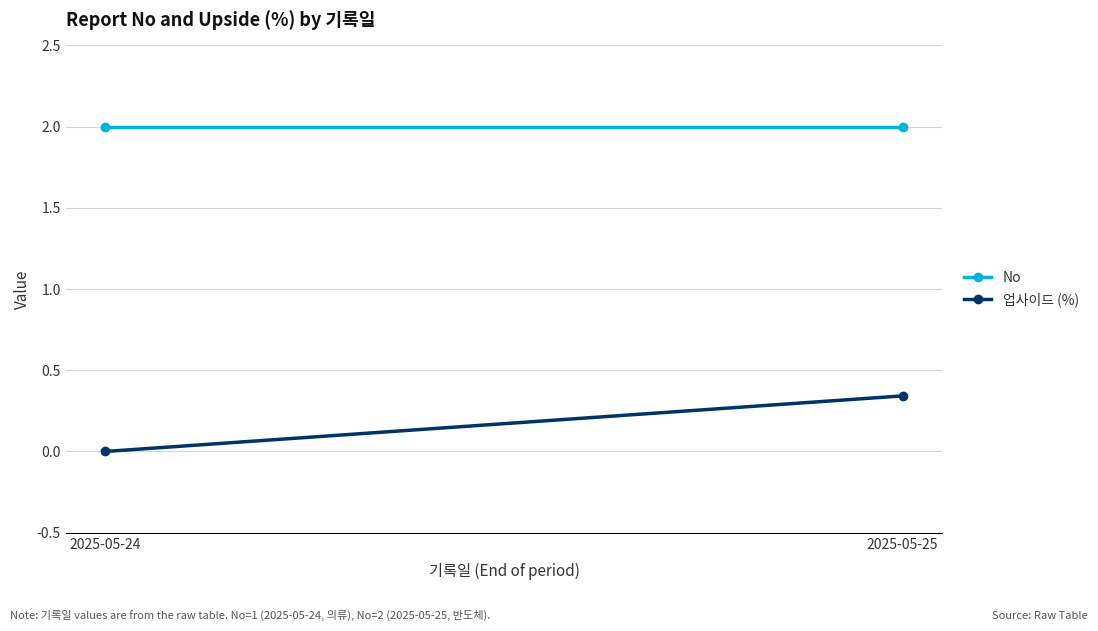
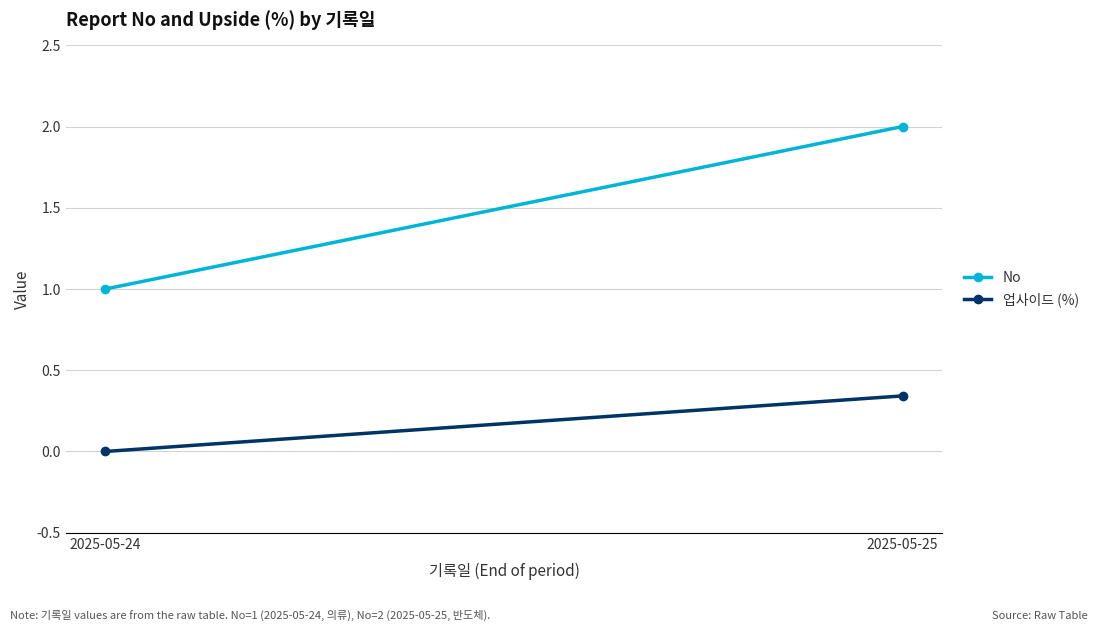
  {
    "No": {
-     "2025-05-24": 2,
+     "2025-05-24": 1,
      "2025-05-25": 2
    },
    "업사이드 (%)": {
      "2025-05-24": 0,
      "2025-05-25": 0.34
    }
  }
